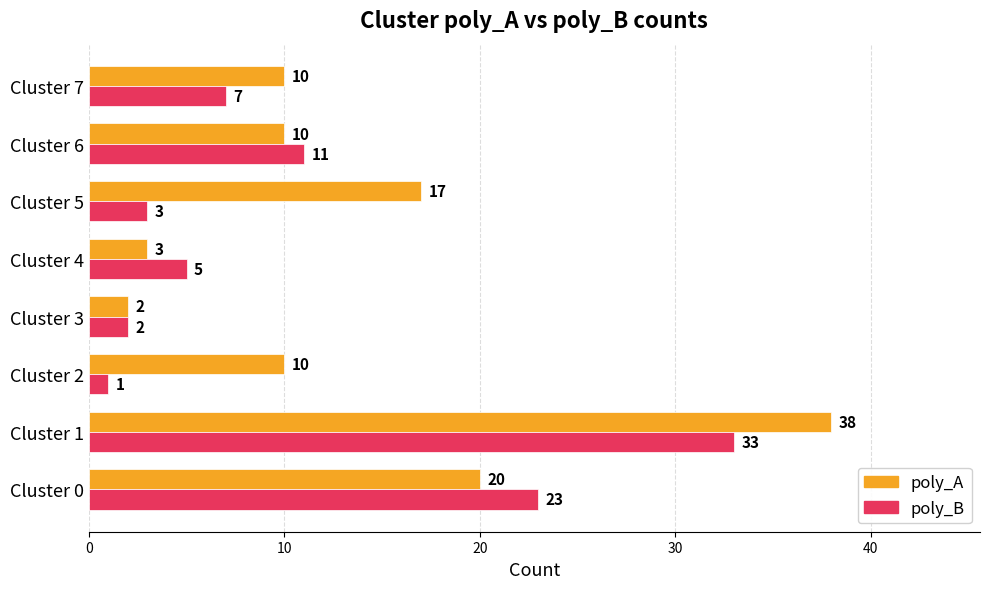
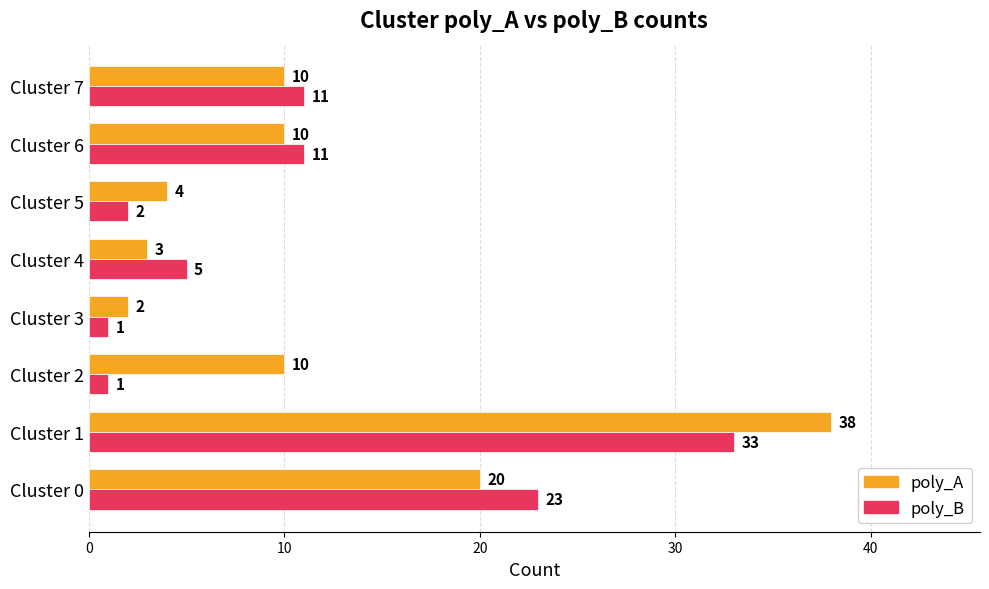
  {
    "poly_A": {
      "Cluster 7": 10,
      "Cluster 6": 10,
-     "Cluster 5": 17,
+     "Cluster 5": 4,
      "Cluster 4": 3,
      "Cluster 3": 2,
      "Cluster 2": 10,
      "Cluster 1": 38,
      "Cluster 0": 20
    },
    "poly_B": {
-     "Cluster 7": 7,
+     "Cluster 7": 11,
      "Cluster 6": 11,
-     "Cluster 5": 3,
+     "Cluster 5": 2,
      "Cluster 4": 5,
-     "Cluster 3": 2,
+     "Cluster 3": 1,
      "Cluster 2": 1,
      "Cluster 1": 33,
      "Cluster 0": 23
    }
  }
